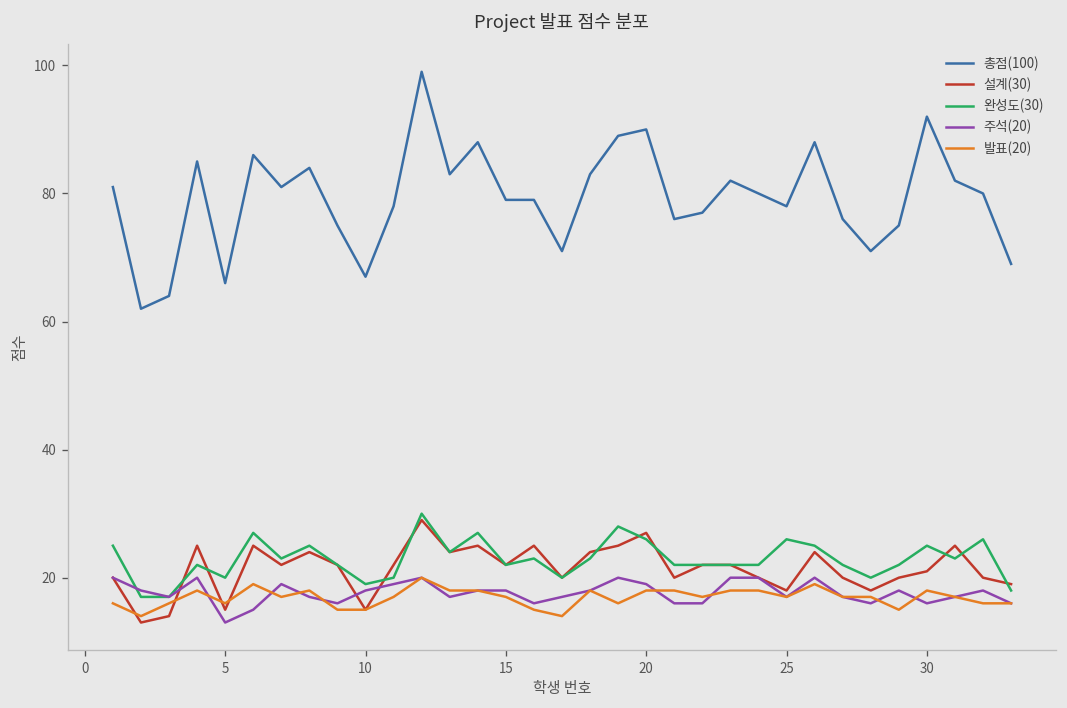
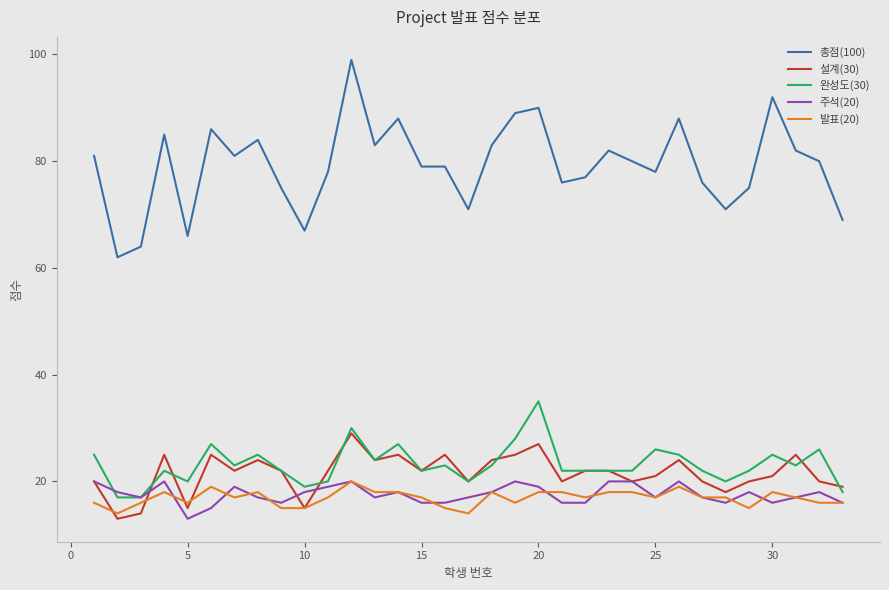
  {
    "총점(100)": {
      "5": 66,
      "10": 67,
      "15": 79,
      "20": 90,
      "25": 78,
      "30": 92
    },
    "설계(30)": {
      "5": 15,
      "20": 27,
-     "25": 18,
+     "25": 21,
      "30": 21
    },
    "완성도(30)": {
      "5": 20,
      "10": 19,
-     "20": 26,
+     "20": 35,
      "25": 26,
      "30": 25
    },
    "주석(20)": {
      "5": 13,
      "10": 18,
-     "15": 18,
+     "15": 16,
      "20": 19,
      "30": 16
    },
    "발표(20)": {
      "5": 16,
      "15": 17,
      "20": 18,
      "30": 18
    }
  }
